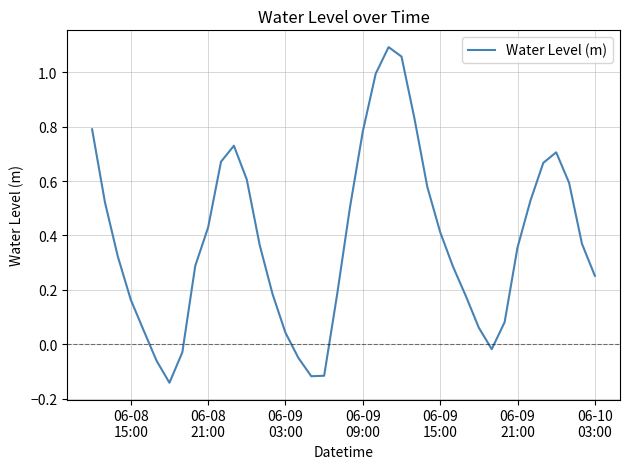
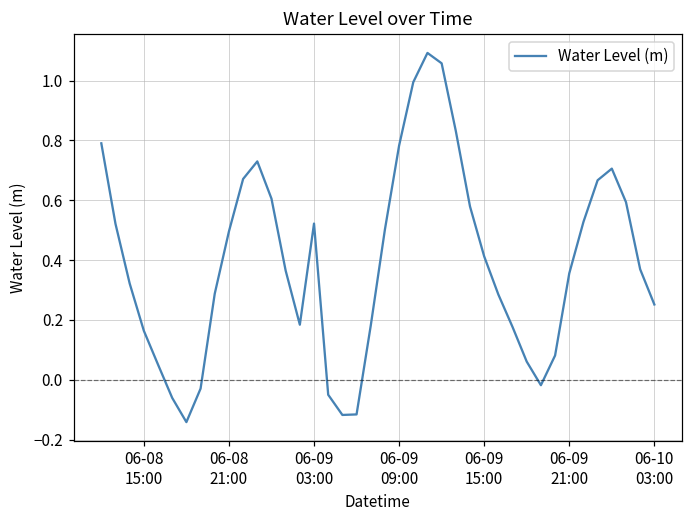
  {
    "06-08 15:00": 0.16,
-   "06-08 21:00": 0.43,
-   "06-09 03:00": 0.04,
+   "06-08 21:00": 0.50,
+   "06-09 03:00": 0.52,
    "06-09 09:00": 0.78,
    "06-09 15:00": 0.41,
    "06-09 21:00": 0.36,
    "06-10 03:00": 0.25
  }
